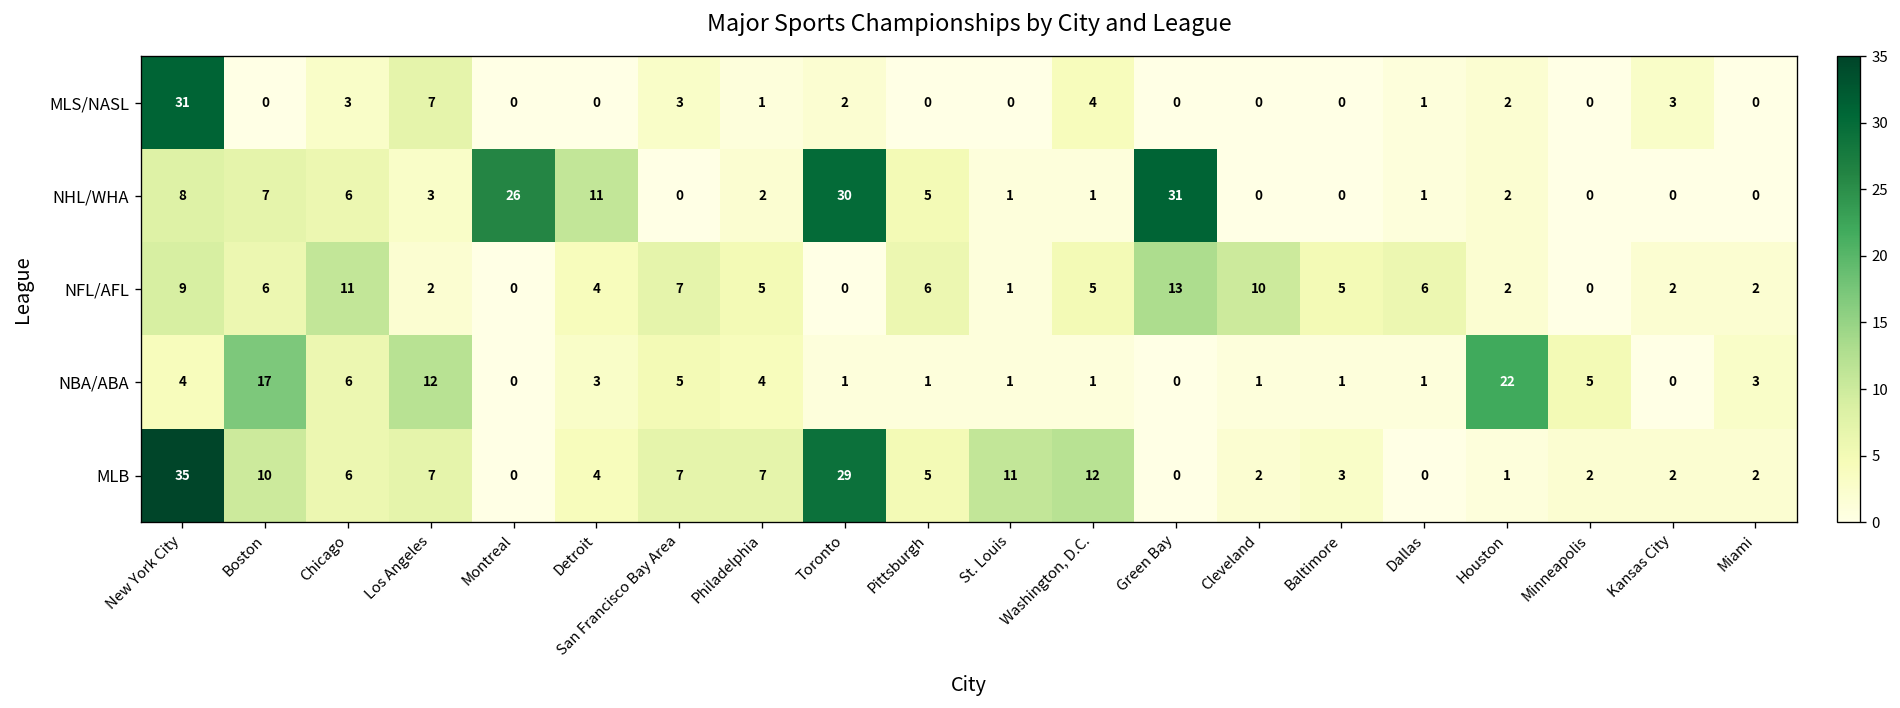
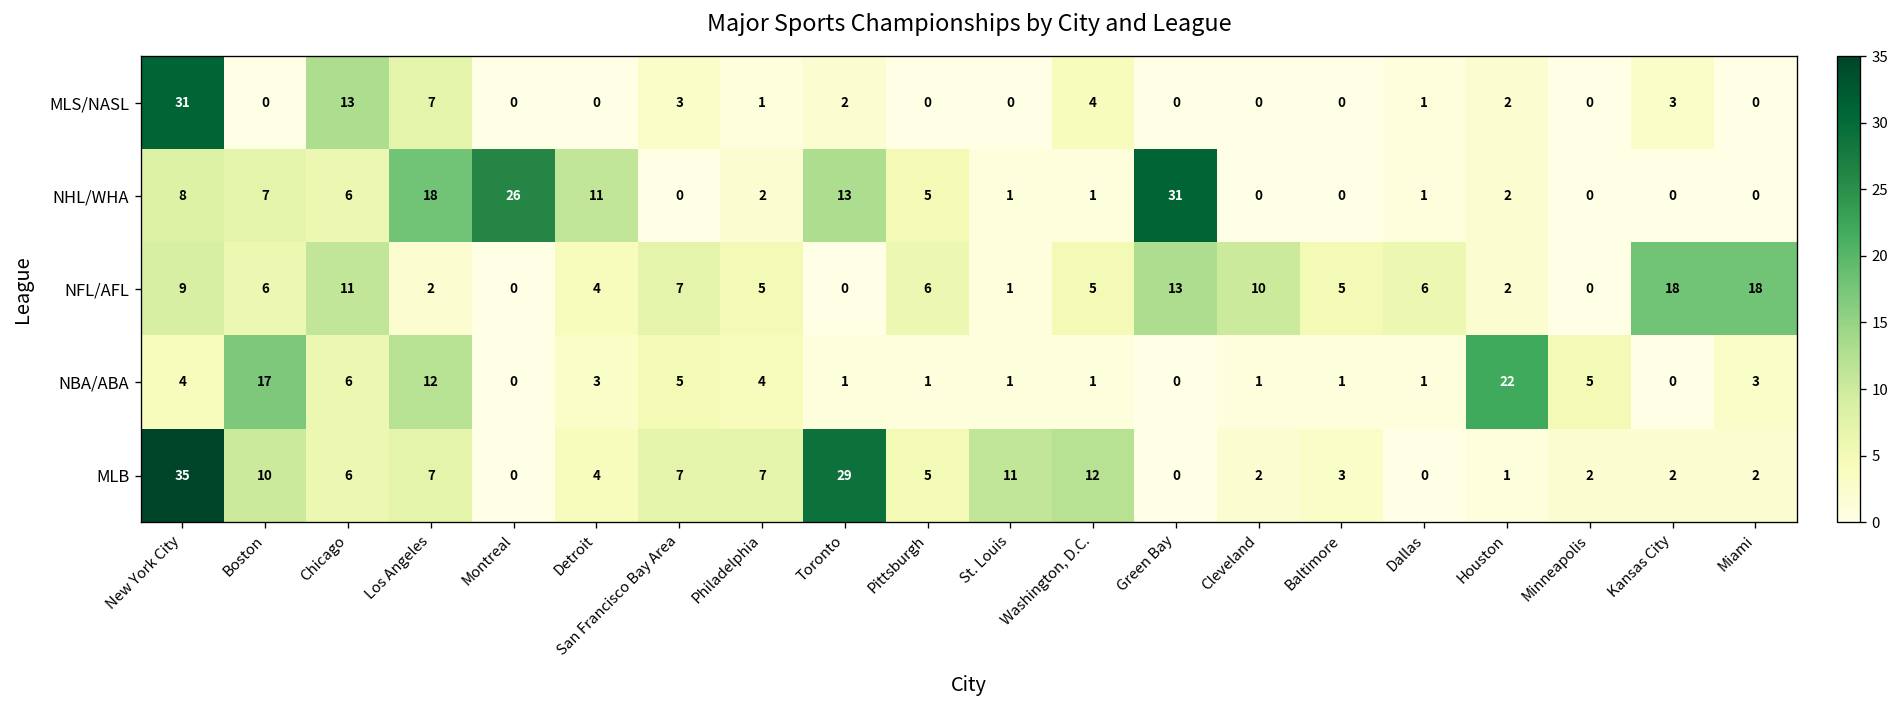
  {
    "MLS/NASL": {
      "New York City": 31,
      "Boston": 0,
-     "Chicago": 3,
+     "Chicago": 13,
      "Los Angeles": 7,
      "Montreal": 0,
      "Detroit": 0,
      "San Francisco Bay Area": 3,
      "Philadelphia": 1,
      "Toronto": 2,
      "Pittsburgh": 0,
      "St. Louis": 0,
      "Washington, D.C.": 4,
      "Green Bay": 0,
      "Cleveland": 0,
      "Baltimore": 0,
      "Dallas": 1,
      "Houston": 2,
      "Minneapolis": 0,
      "Kansas City": 3,
      "Miami": 0
    },
    "NHL/WHA": {
      "New York City": 8,
      "Boston": 7,
      "Chicago": 6,
-     "Los Angeles": 3,
+     "Los Angeles": 18,
      "Montreal": 26,
      "Detroit": 11,
      "San Francisco Bay Area": 0,
      "Philadelphia": 2,
-     "Toronto": 30,
+     "Toronto": 13,
      "Pittsburgh": 5,
      "St. Louis": 1,
      "Washington, D.C.": 1,
      "Green Bay": 31,
      "Cleveland": 0,
      "Baltimore": 0,
      "Dallas": 1,
      "Houston": 2,
      "Minneapolis": 0,
      "Kansas City": 0,
      "Miami": 0
    },
    "NFL/AFL": {
      "New York City": 9,
      "Boston": 6,
      "Chicago": 11,
      "Los Angeles": 2,
      "Montreal": 0,
      "Detroit": 4,
      "San Francisco Bay Area": 7,
      "Philadelphia": 5,
      "Toronto": 0,
      "Pittsburgh": 6,
      "St. Louis": 1,
      "Washington, D.C.": 5,
      "Green Bay": 13,
      "Cleveland": 10,
      "Baltimore": 5,
      "Dallas": 6,
      "Houston": 2,
      "Minneapolis": 0,
-     "Kansas City": 2,
-     "Miami": 2
+     "Kansas City": 18,
+     "Miami": 18
    },
    "NBA/ABA": {
      "New York City": 4,
      "Boston": 17,
      "Chicago": 6,
      "Los Angeles": 12,
      "Montreal": 0,
      "Detroit": 3,
      "San Francisco Bay Area": 5,
      "Philadelphia": 4,
      "Toronto": 1,
      "Pittsburgh": 1,
      "St. Louis": 1,
      "Washington, D.C.": 1,
      "Green Bay": 0,
      "Cleveland": 1,
      "Baltimore": 1,
      "Dallas": 1,
      "Houston": 22,
      "Minneapolis": 5,
      "Kansas City": 0,
      "Miami": 3
    },
    "MLB": {
      "New York City": 35,
      "Boston": 10,
      "Chicago": 6,
      "Los Angeles": 7,
      "Montreal": 0,
      "Detroit": 4,
      "San Francisco Bay Area": 7,
      "Philadelphia": 7,
      "Toronto": 29,
      "Pittsburgh": 5,
      "St. Louis": 11,
      "Washington, D.C.": 12,
      "Green Bay": 0,
      "Cleveland": 2,
      "Baltimore": 3,
      "Dallas": 0,
      "Houston": 1,
      "Minneapolis": 2,
      "Kansas City": 2,
      "Miami": 2
    }
  }
